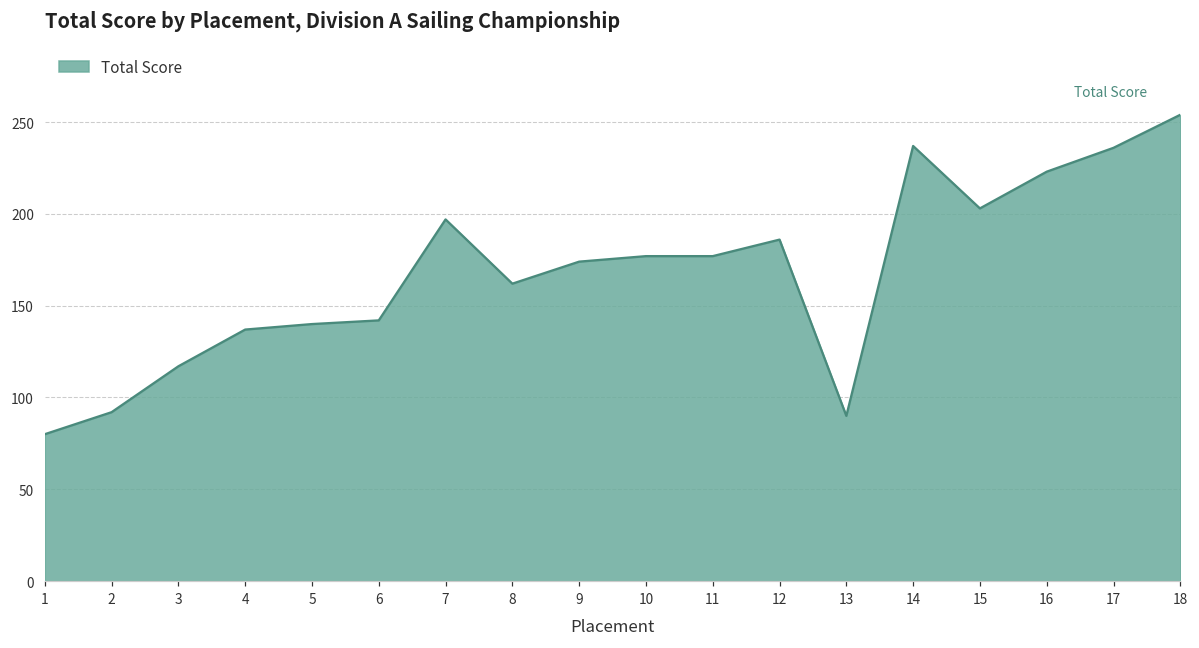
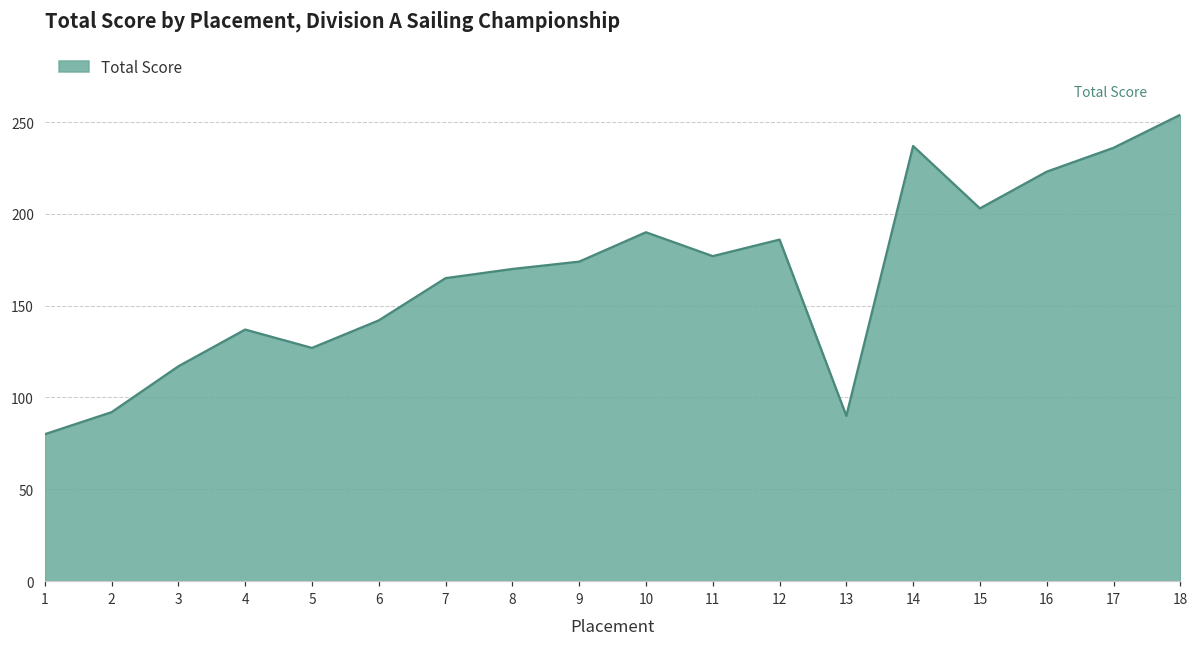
  {
    "1": 80,
    "2": 92,
    "3": 117,
    "4": 137,
-   "5": 140,
+   "5": 127,
    "6": 142,
-   "7": 197,
-   "8": 162,
+   "7": 165,
+   "8": 170,
    "9": 174,
-   "10": 177,
+   "10": 190,
    "11": 177,
    "12": 186,
    "13": 90,
    "14": 237,
    "15": 203,
    "16": 223,
    "17": 236,
    "18": 254
  }
